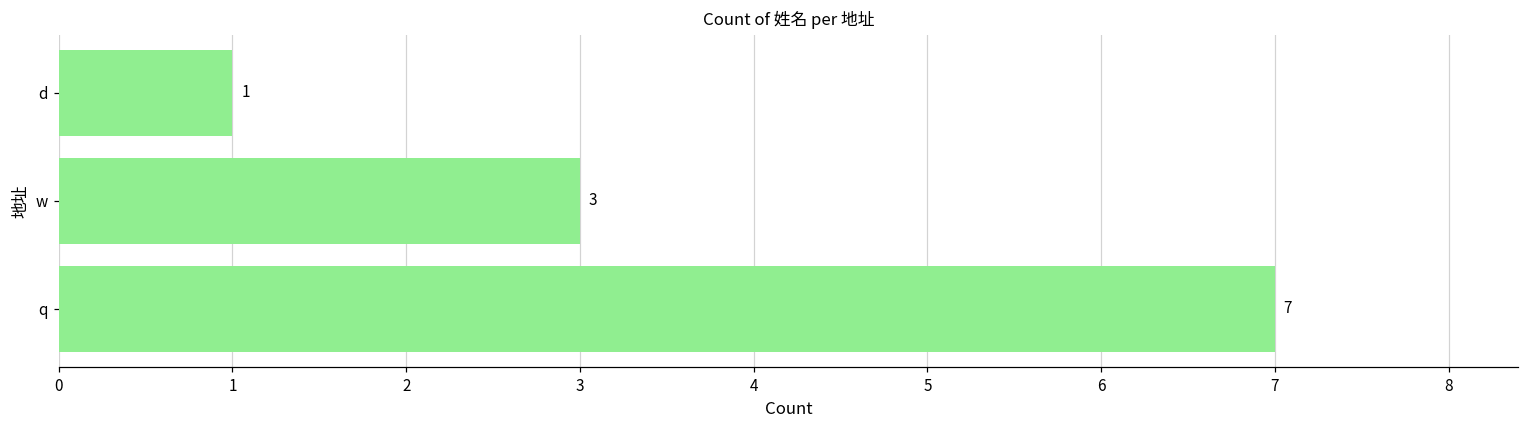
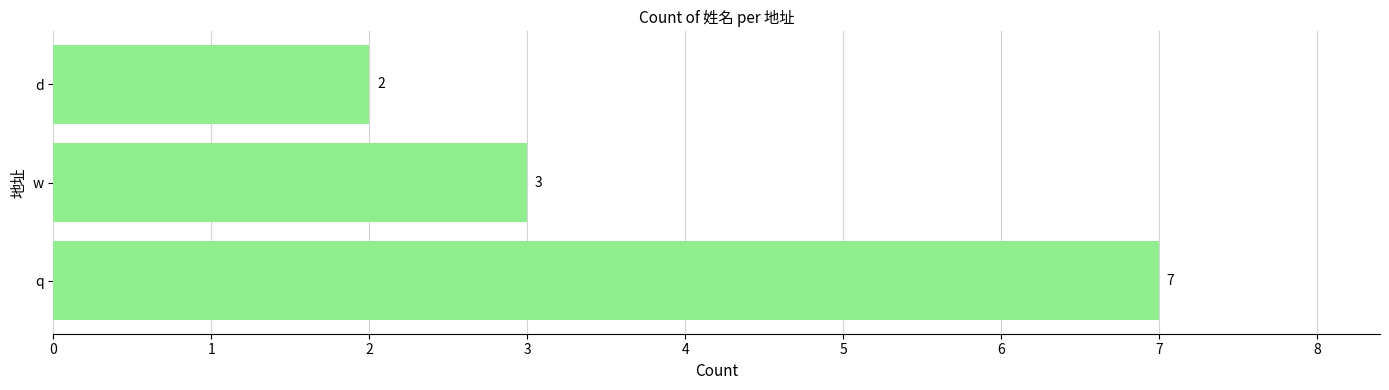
  {
-   "d": 1,
+   "d": 2,
    "w": 3,
    "q": 7
  }
